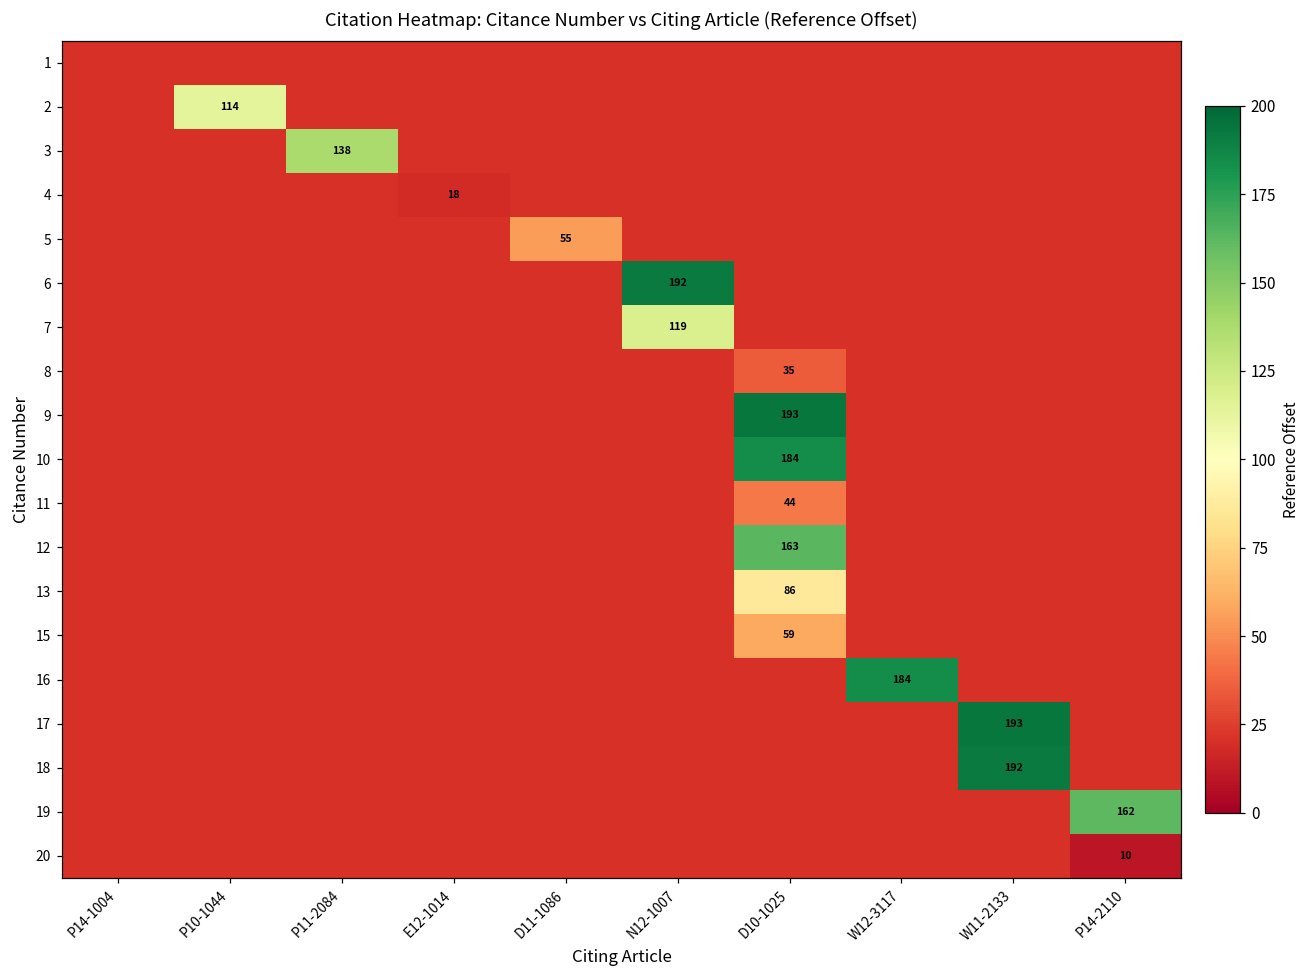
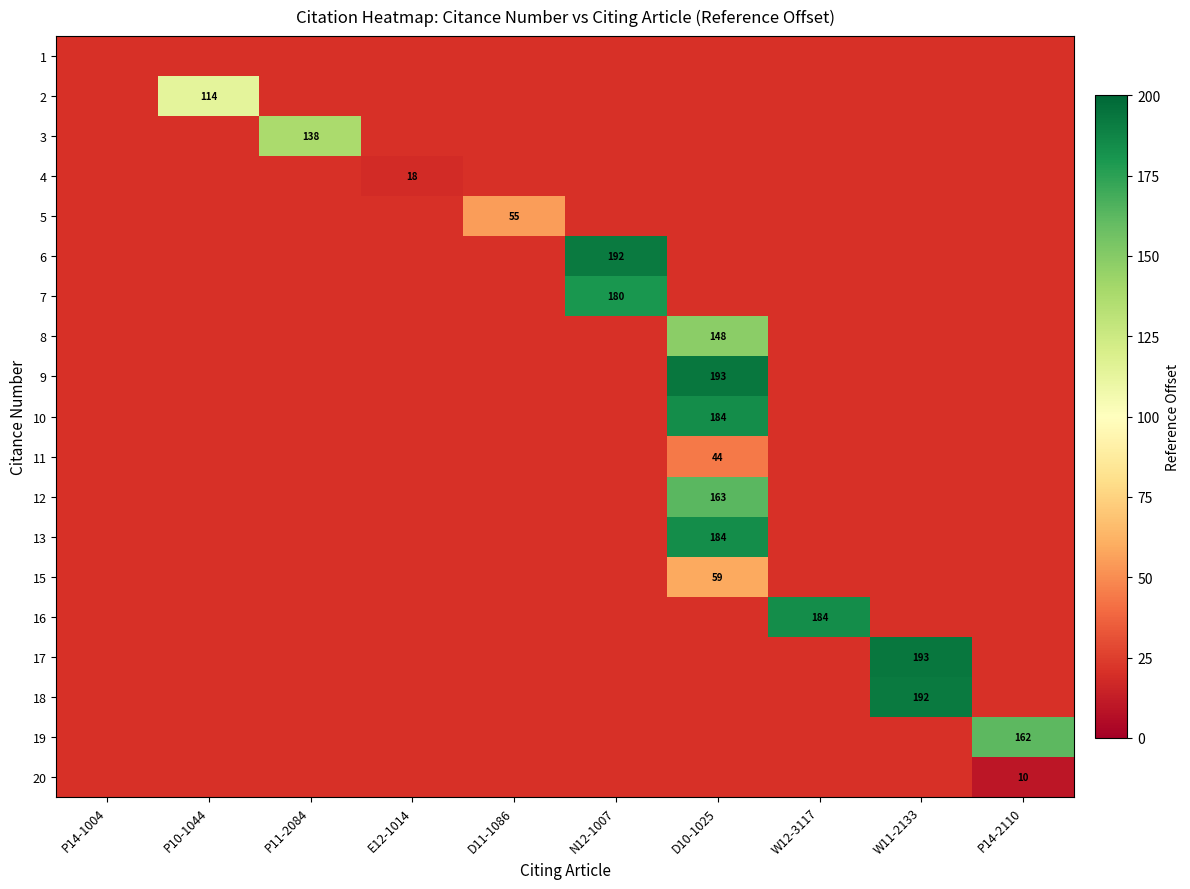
  {
    "2": {
      "P10-1044": 114
    },
    "3": {
      "P11-2084": 138
    },
    "4": {
      "E12-1014": 18
    },
    "5": {
      "D11-1086": 55
    },
    "6": {
      "N12-1007": 192
    },
    "7": {
-     "N12-1007": 119
+     "N12-1007": 180
    },
    "8": {
-     "D10-1025": 35
+     "D10-1025": 148
    },
    "9": {
      "D10-1025": 193
    },
    "10": {
      "D10-1025": 184
    },
    "11": {
      "D10-1025": 44
    },
    "12": {
      "D10-1025": 163
    },
    "13": {
-     "D10-1025": 86
+     "D10-1025": 184
    },
    "15": {
      "D10-1025": 59
    },
    "16": {
      "W12-3117": 184
    },
    "17": {
      "W11-2133": 193
    },
    "18": {
      "W11-2133": 192
    },
    "19": {
      "P14-2110": 162
    },
    "20": {
      "P14-2110": 10
    }
  }
